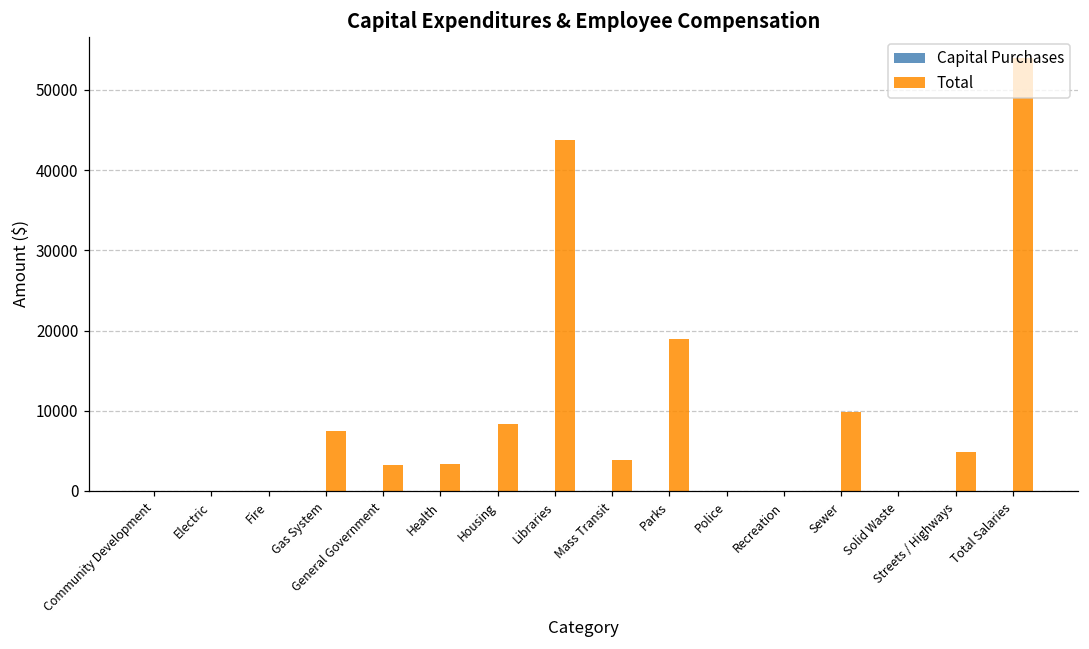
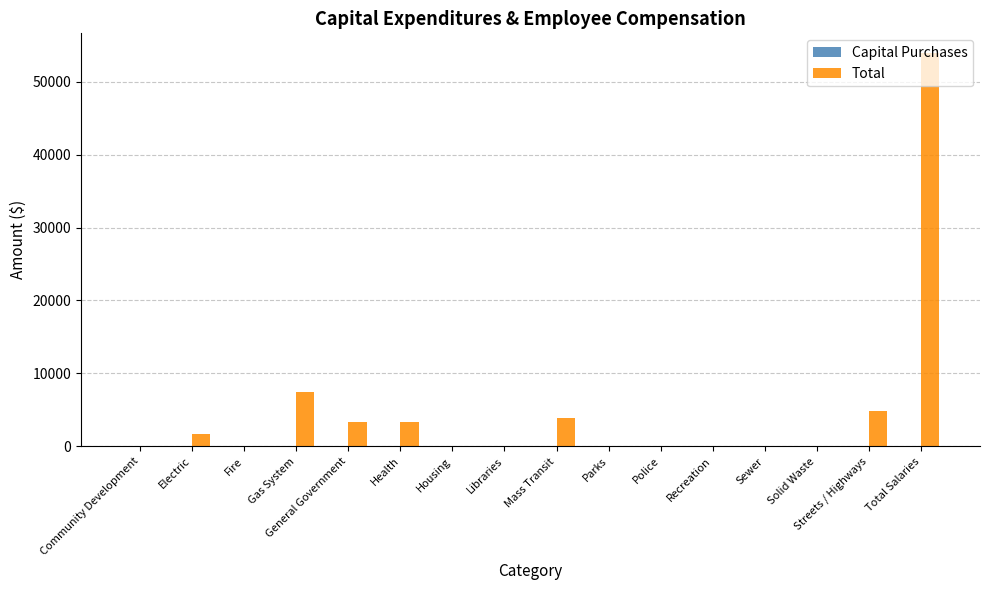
  {
    "Capital Purchases": {
      "Community Development": 0,
      "Electric": 0,
      "Fire": 0,
      "Gas System": 0,
      "General Government": 0,
      "Health": 0,
      "Housing": 0,
      "Libraries": 0,
      "Mass Transit": 0,
      "Parks": 0,
      "Police": 0,
      "Recreation": 0,
      "Sewer": 0,
      "Solid Waste": 0,
      "Streets / Highways": 0,
      "Total Salaries": 0
    },
    "Total": {
      "Community Development": 0,
-     "Electric": 0,
+     "Electric": 2000,
      "Fire": 0,
      "Gas System": 7000,
      "General Government": 3000,
      "Health": 3000,
-     "Housing": 8000,
-     "Libraries": 44000,
+     "Housing": 0,
+     "Libraries": 0,
      "Mass Transit": 4000,
-     "Parks": 19000,
+     "Parks": 0,
      "Police": 0,
      "Recreation": 0,
-     "Sewer": 10000,
+     "Sewer": 0,
      "Solid Waste": 0,
      "Streets / Highways": 5000
    }
  }
